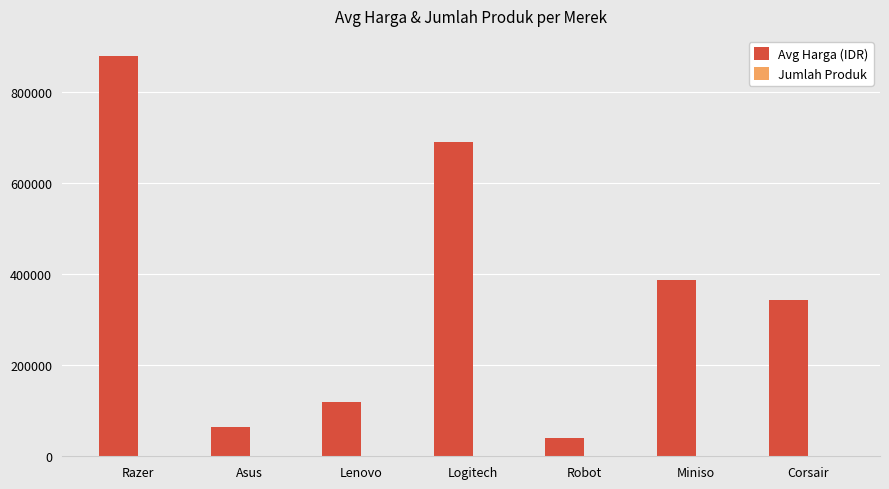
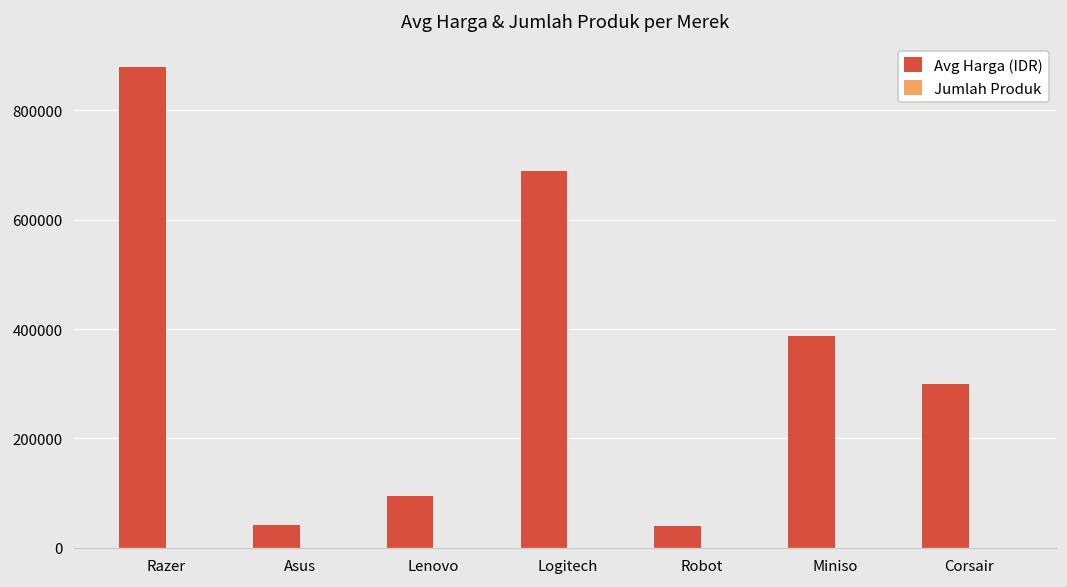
  {
    "Avg Harga (IDR)": {
      "Razer": 880000,
-     "Asus": 70000,
-     "Lenovo": 120000,
+     "Asus": 40000,
+     "Lenovo": 100000,
      "Logitech": 690000,
      "Robot": 40000,
      "Miniso": 390000,
-     "Corsair": 340000
+     "Corsair": 300000
    }
  }
